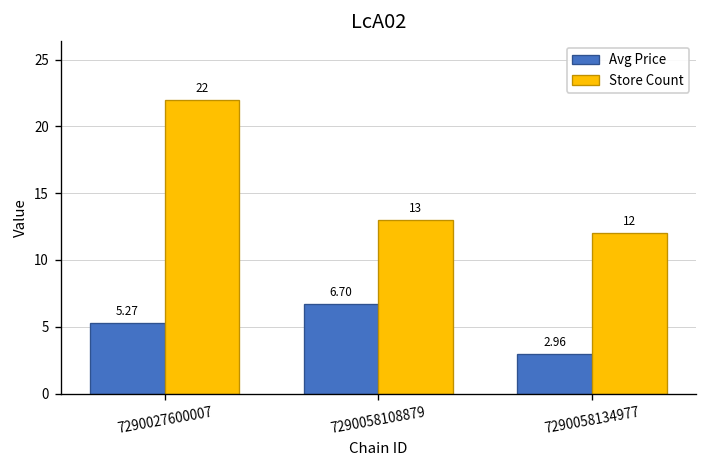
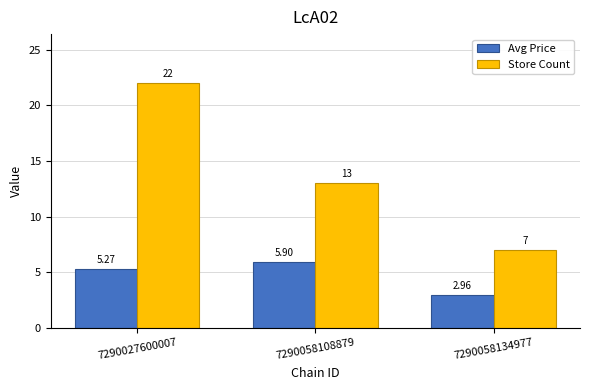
  {
    "Avg Price": {
      "7290027600007": 5.27,
-     "7290058108879": 6.70,
+     "7290058108879": 5.90,
      "7290058134977": 2.96
    },
    "Store Count": {
      "7290027600007": 22,
      "7290058108879": 13,
-     "7290058134977": 12
+     "7290058134977": 7
    }
  }
